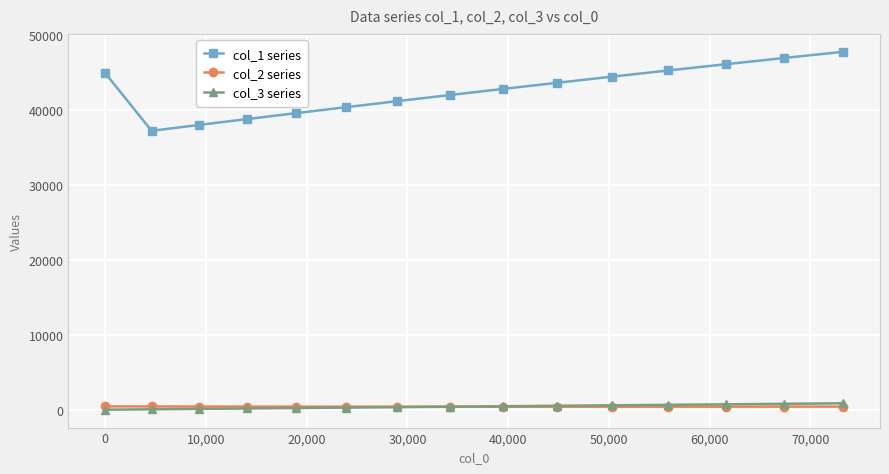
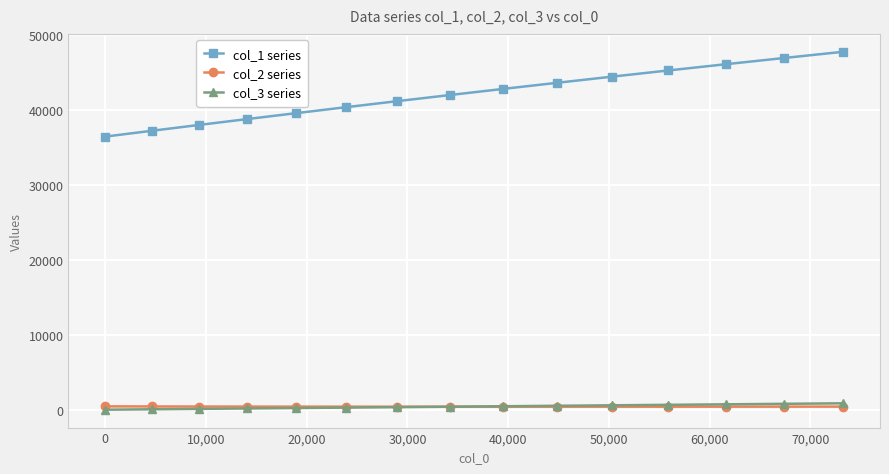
  {
    "col_1 series": {
-     "0": 45000
+     "0": 36000
    },
    "col_2 series": {
      "0": 0
    },
    "col_3 series": {
      "0": 0
    }
  }
